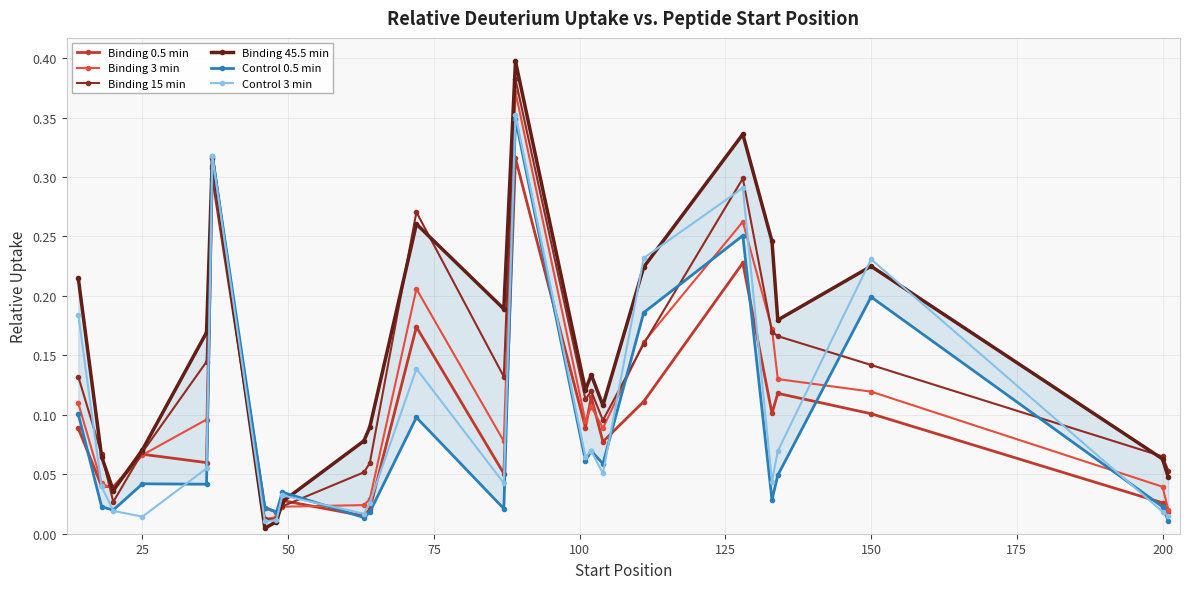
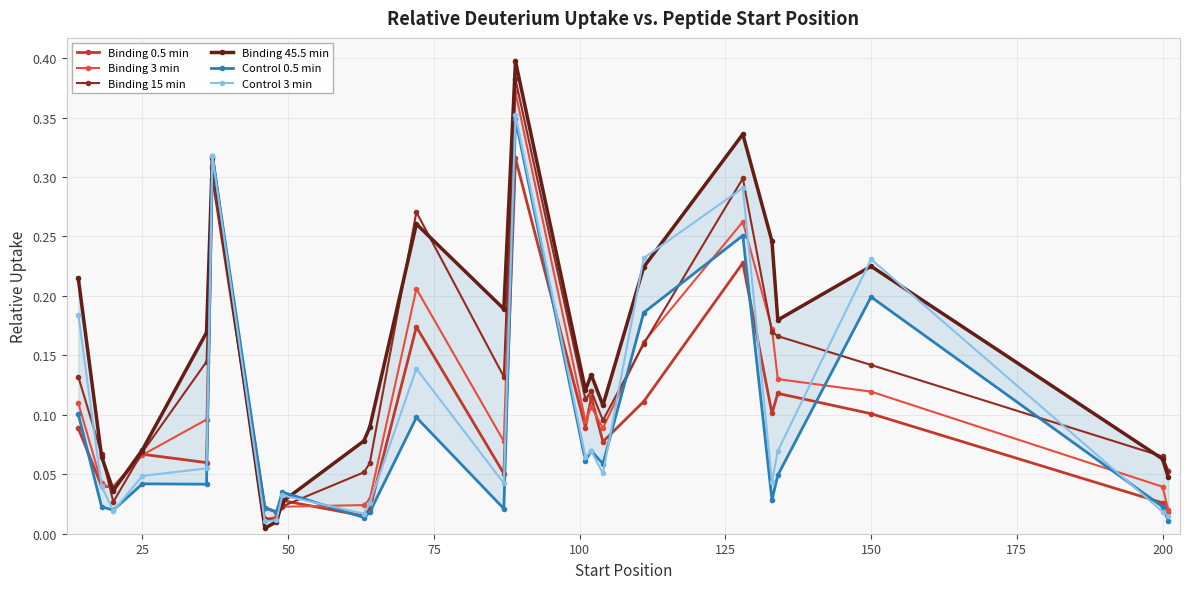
  {
    "Control 3 min": {
-     "25": 0.014,
+     "25": 0.049,
      "150": 0.231,
      "200": 0.019
    }
  }
